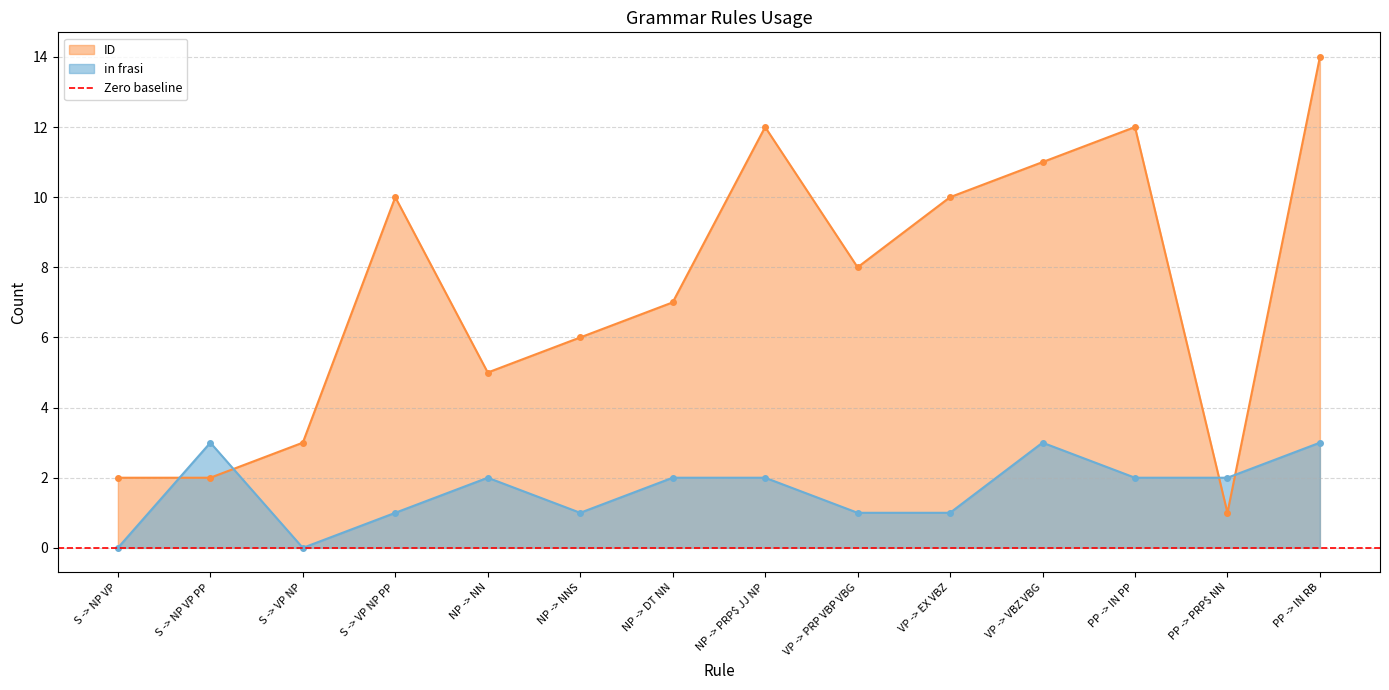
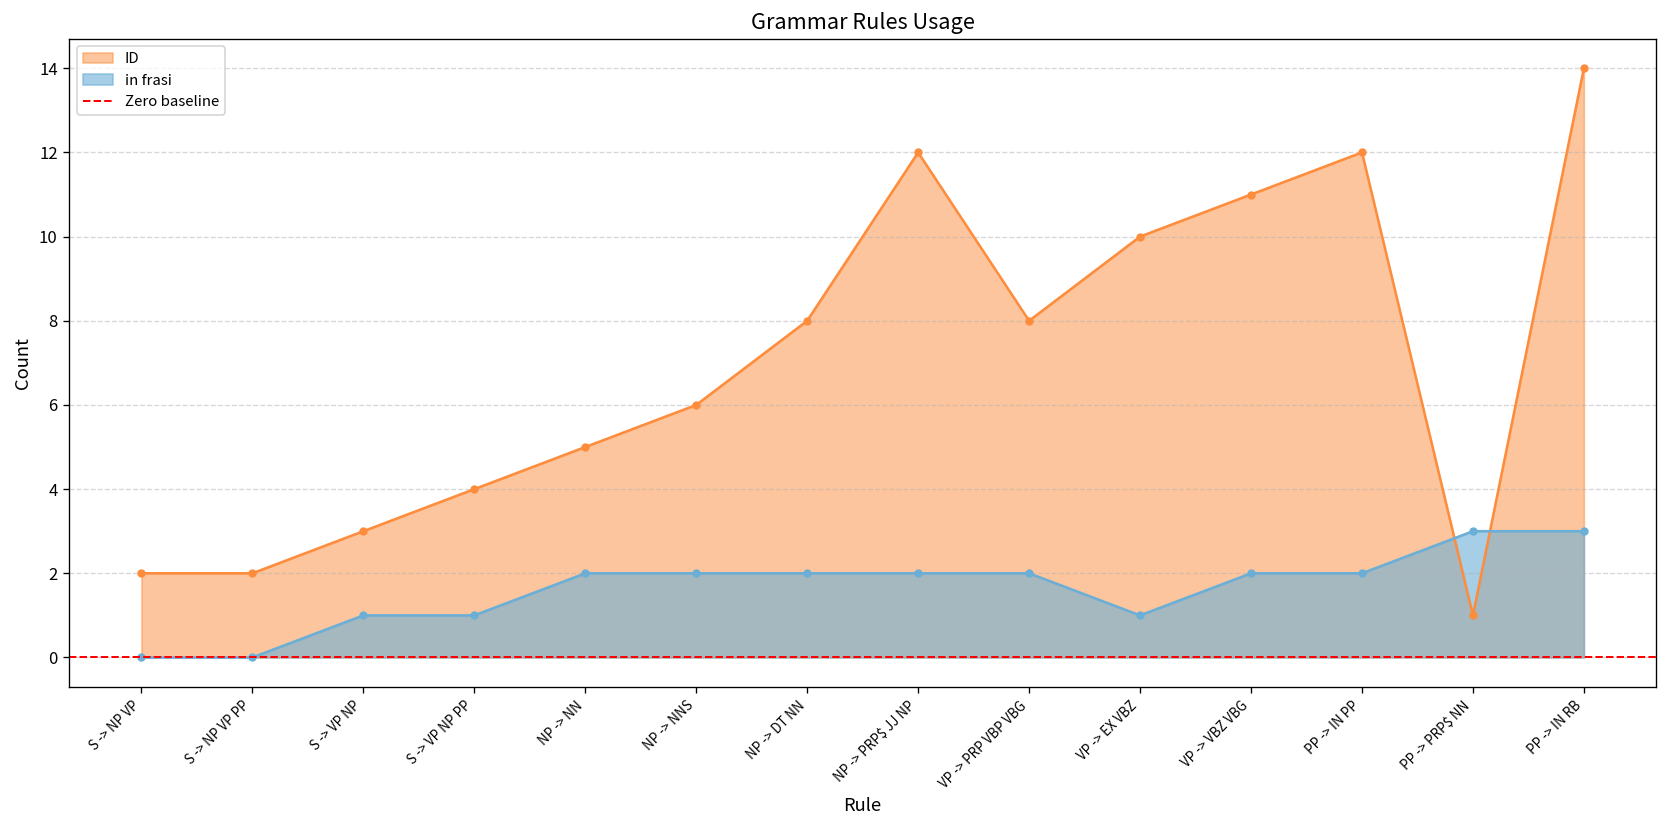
  {
    "ID": {
      "S -> NP VP": 2,
      "S -> NP VP PP": 2,
      "S -> VP NP": 3,
-     "S -> VP NP PP": 10,
+     "S -> VP NP PP": 4,
      "NP -> NN": 5,
      "NP -> NNS": 6,
-     "NP -> DT NN": 7,
+     "NP -> DT NN": 8,
      "NP -> PRP$ JJ NP": 12,
      "VP -> PRP VBP VBG": 8,
      "VP -> EX VBZ": 10,
      "VP -> VBZ VBG": 11,
      "PP -> IN PP": 12,
      "PP -> PRP$ NN": 1,
      "PP -> IN RB": 14
    },
    "in frasi": {
      "S -> NP VP": 0,
-     "S -> NP VP PP": 3,
-     "S -> VP NP": 0,
+     "S -> NP VP PP": 0,
+     "S -> VP NP": 1,
      "S -> VP NP PP": 1,
      "NP -> NN": 2,
-     "NP -> NNS": 1,
+     "NP -> NNS": 2,
      "NP -> DT NN": 2,
      "NP -> PRP$ JJ NP": 2,
-     "VP -> PRP VBP VBG": 1,
+     "VP -> PRP VBP VBG": 2,
      "VP -> EX VBZ": 1,
-     "VP -> VBZ VBG": 3,
+     "VP -> VBZ VBG": 2,
      "PP -> IN PP": 2,
-     "PP -> PRP$ NN": 2,
+     "PP -> PRP$ NN": 3,
      "PP -> IN RB": 3
    }
  }
